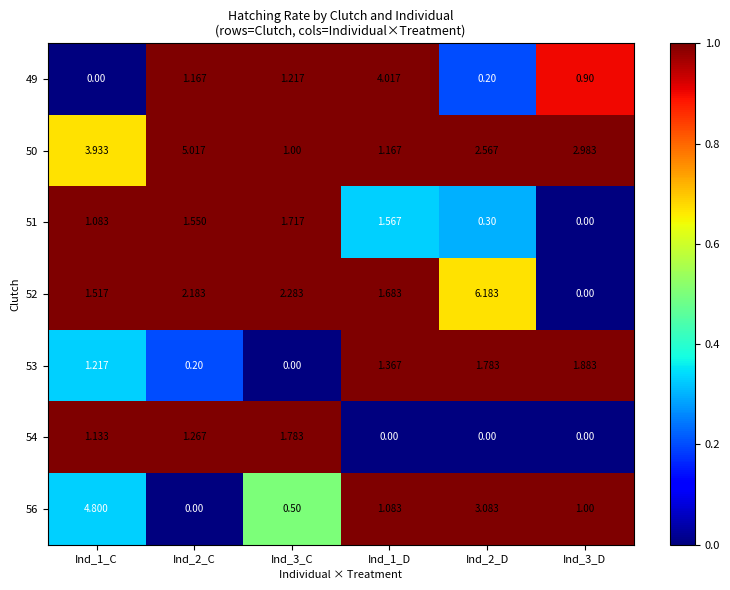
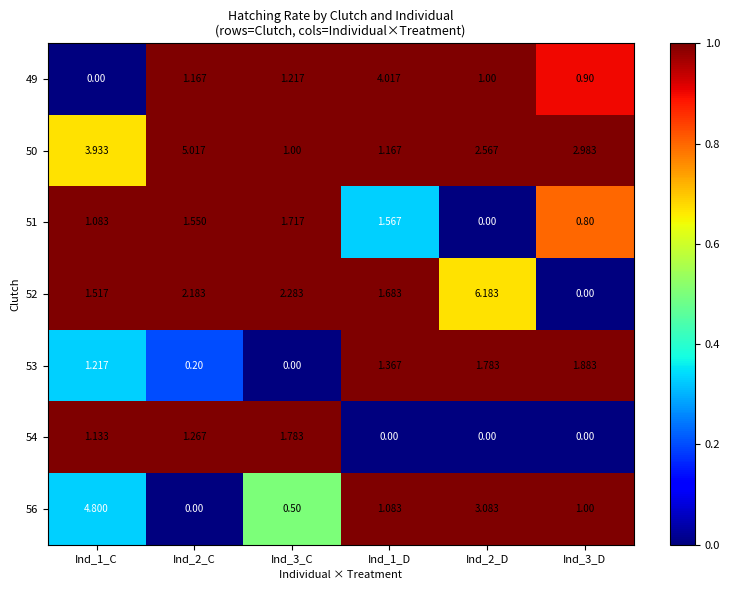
  {
    "49": {
      "Ind_1_C": 0.00,
      "Ind_2_C": 1.167,
      "Ind_3_C": 1.217,
      "Ind_1_D": 4.017,
-     "Ind_2_D": 0.20,
+     "Ind_2_D": 1.00,
      "Ind_3_D": 0.90
    },
    "50": {
      "Ind_1_C": 3.933,
      "Ind_2_C": 5.017,
      "Ind_3_C": 1.00,
      "Ind_1_D": 1.167,
      "Ind_2_D": 2.567,
      "Ind_3_D": 2.983
    },
    "51": {
      "Ind_1_C": 1.083,
      "Ind_2_C": 1.550,
      "Ind_3_C": 1.717,
      "Ind_1_D": 1.567,
-     "Ind_2_D": 0.30,
-     "Ind_3_D": 0.00
+     "Ind_2_D": 0.00,
+     "Ind_3_D": 0.80
    },
    "52": {
      "Ind_1_C": 1.517,
      "Ind_2_C": 2.183,
      "Ind_3_C": 2.283,
      "Ind_1_D": 1.683,
      "Ind_2_D": 6.183,
      "Ind_3_D": 0.00
    },
    "53": {
      "Ind_1_C": 1.217,
      "Ind_2_C": 0.20,
      "Ind_3_C": 0.00,
      "Ind_1_D": 1.367,
      "Ind_2_D": 1.783,
      "Ind_3_D": 1.883
    },
    "54": {
      "Ind_1_C": 1.133,
      "Ind_2_C": 1.267,
      "Ind_3_C": 1.783,
      "Ind_1_D": 0.00,
      "Ind_2_D": 0.00,
      "Ind_3_D": 0.00
    },
    "56": {
      "Ind_1_C": 4.800,
      "Ind_2_C": 0.00,
      "Ind_3_C": 0.50,
      "Ind_1_D": 1.083,
      "Ind_2_D": 3.083,
      "Ind_3_D": 1.00
    }
  }
